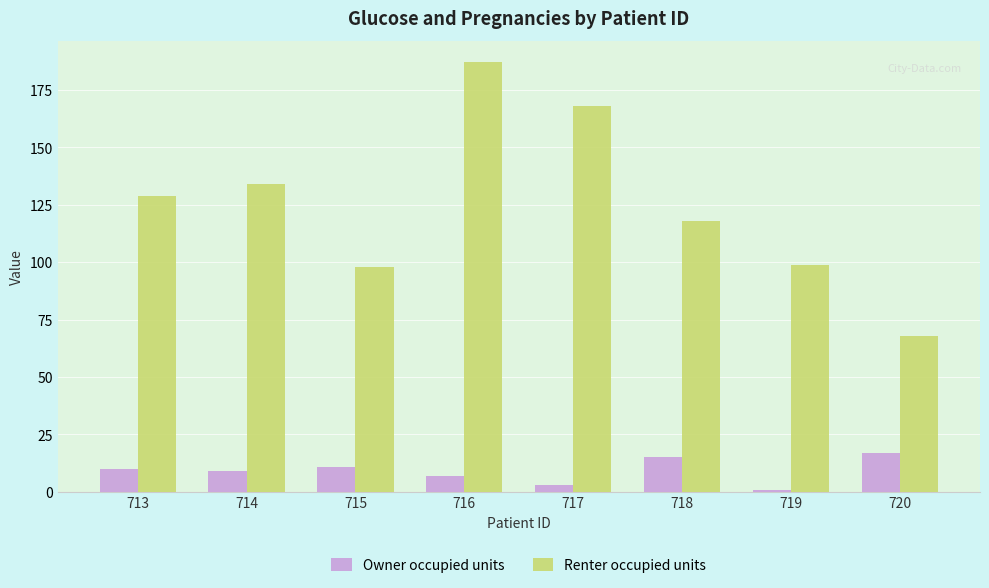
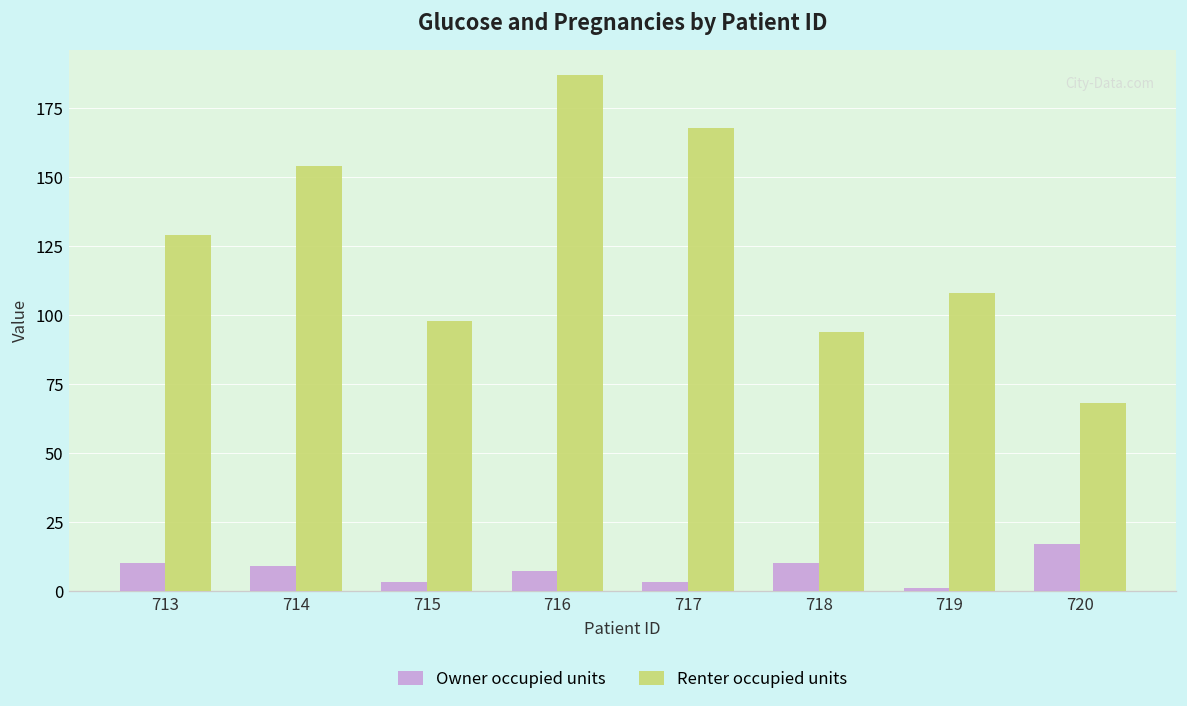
  {
    "Owner occupied units": {
      "713": 10,
      "714": 9,
-     "715": 11,
+     "715": 3,
      "716": 7,
      "717": 3,
-     "718": 15,
+     "718": 10,
      "720": 17
    },
    "Renter occupied units": {
      "713": 129,
-     "714": 134,
+     "714": 154,
      "715": 98,
      "716": 187,
      "717": 168,
-     "718": 118,
-     "719": 99,
+     "718": 94,
+     "719": 108,
      "720": 68
    }
  }
